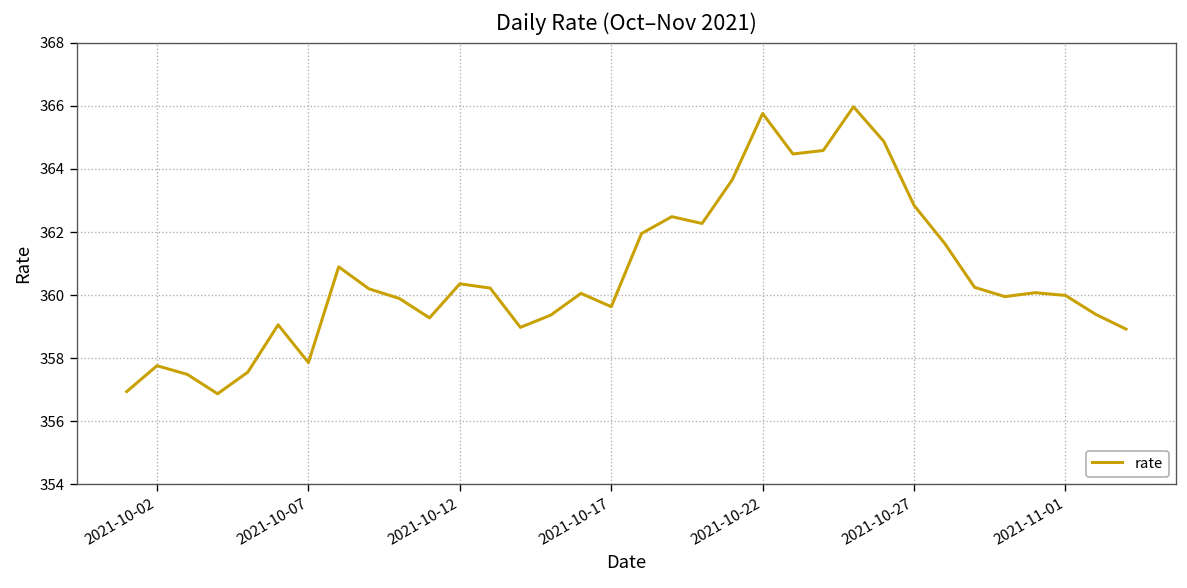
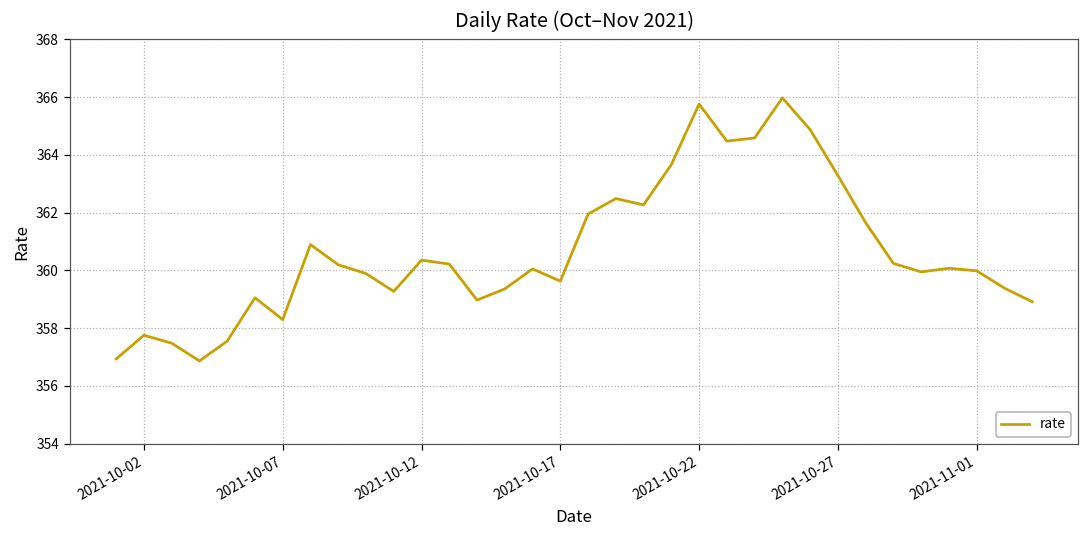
  {
    "2021-10-02": 357.8,
-   "2021-10-07": 357.9,
+   "2021-10-07": 358.3,
    "2021-10-12": 360.4,
    "2021-10-17": 359.6,
    "2021-10-22": 365.8,
-   "2021-10-27": 362.8,
+   "2021-10-27": 363.3,
    "2021-11-01": 360.0
  }
